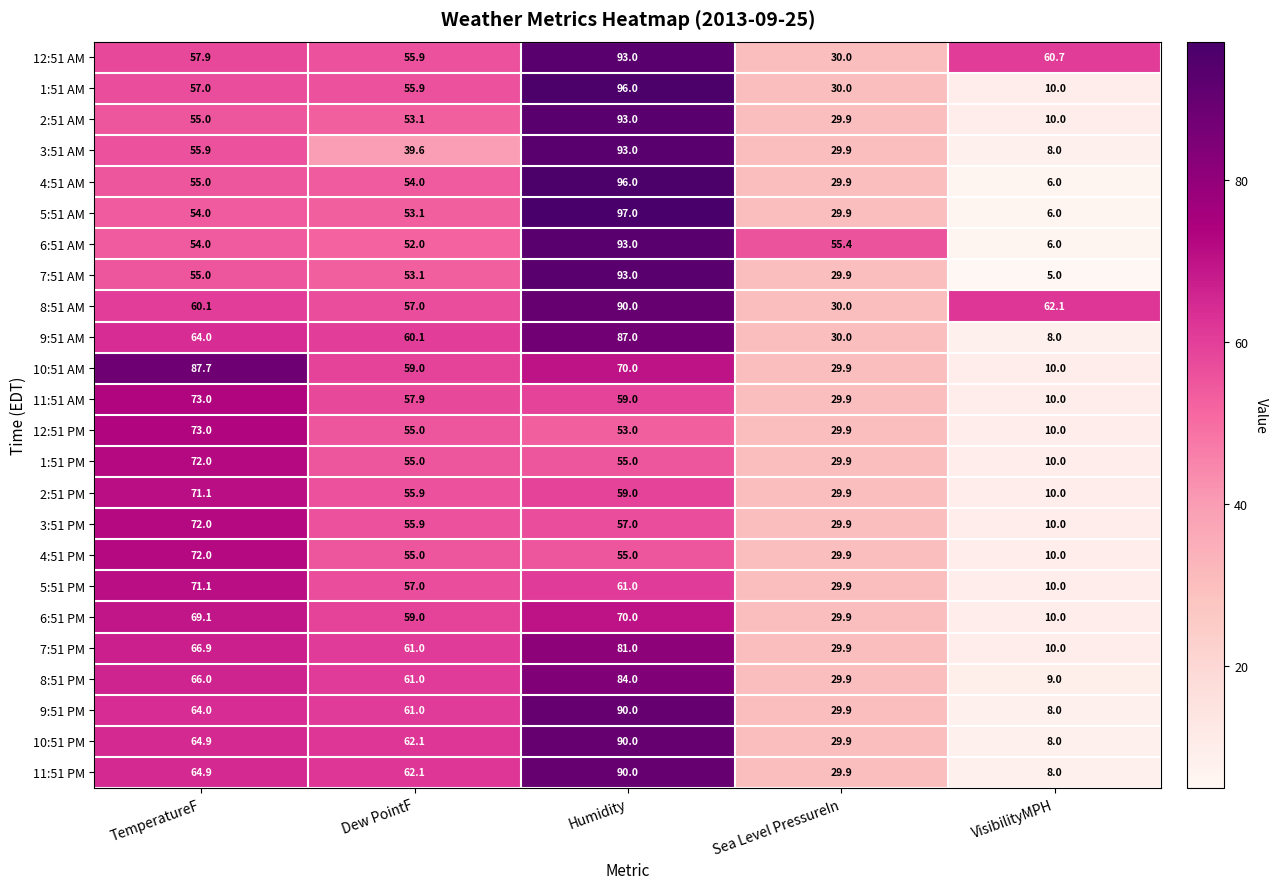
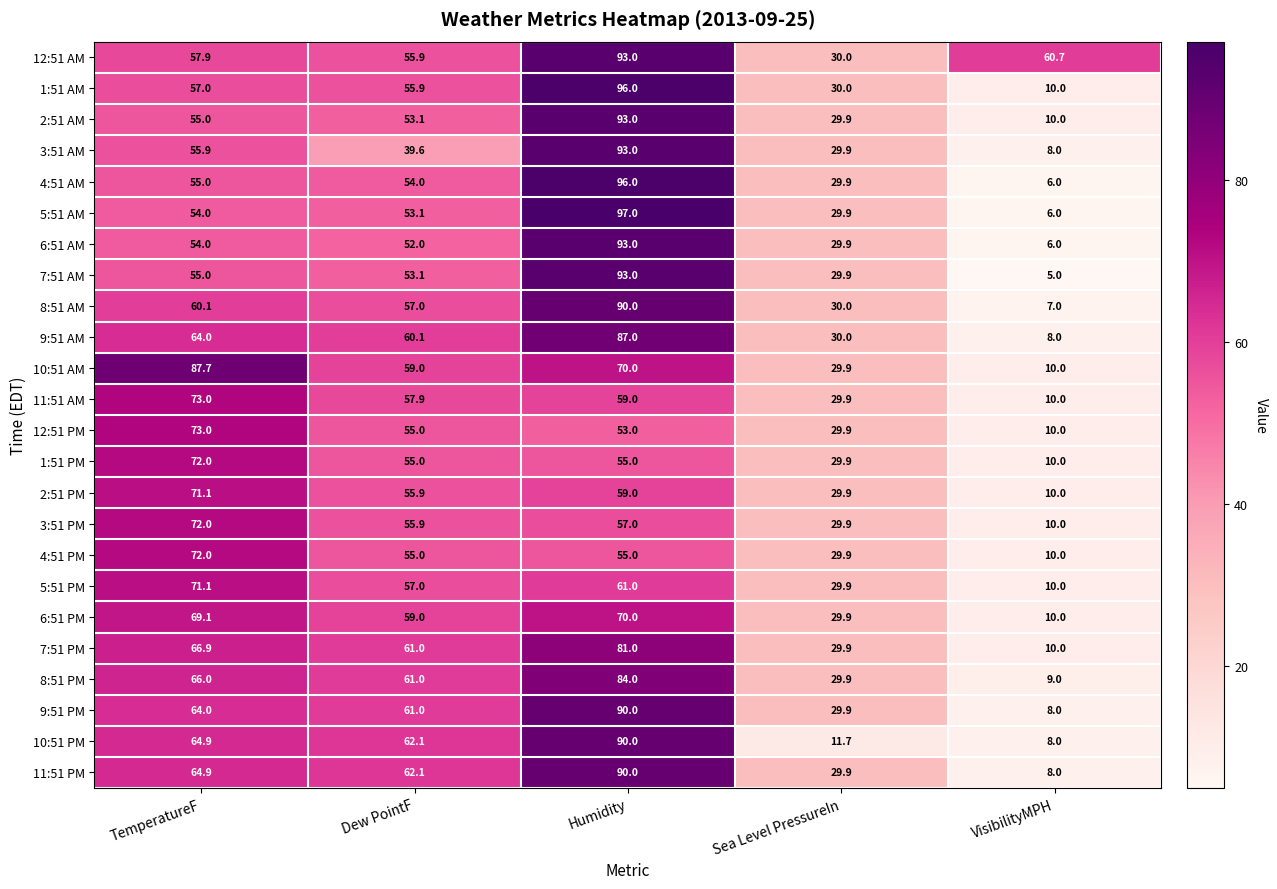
  {
    "12:51 AM": {
      "TemperatureF": 57.9,
      "Dew PointF": 55.9,
      "Humidity": 93.0,
      "Sea Level PressureIn": 30.0,
      "VisibilityMPH": 60.7
    },
    "1:51 AM": {
      "TemperatureF": 57.0,
      "Dew PointF": 55.9,
      "Humidity": 96.0,
      "Sea Level PressureIn": 30.0,
      "VisibilityMPH": 10.0
    },
    "2:51 AM": {
      "TemperatureF": 55.0,
      "Dew PointF": 53.1,
      "Humidity": 93.0,
      "Sea Level PressureIn": 29.9,
      "VisibilityMPH": 10.0
    },
    "3:51 AM": {
      "TemperatureF": 55.9,
      "Dew PointF": 39.6,
      "Humidity": 93.0,
      "Sea Level PressureIn": 29.9,
      "VisibilityMPH": 8.0
    },
    "4:51 AM": {
      "TemperatureF": 55.0,
      "Dew PointF": 54.0,
      "Humidity": 96.0,
      "Sea Level PressureIn": 29.9,
      "VisibilityMPH": 6.0
    },
    "5:51 AM": {
      "TemperatureF": 54.0,
      "Dew PointF": 53.1,
      "Humidity": 97.0,
      "Sea Level PressureIn": 29.9,
      "VisibilityMPH": 6.0
    },
    "6:51 AM": {
      "TemperatureF": 54.0,
      "Dew PointF": 52.0,
      "Humidity": 93.0,
-     "Sea Level PressureIn": 55.4,
+     "Sea Level PressureIn": 29.9,
      "VisibilityMPH": 6.0
    },
    "7:51 AM": {
      "TemperatureF": 55.0,
      "Dew PointF": 53.1,
      "Humidity": 93.0,
      "Sea Level PressureIn": 29.9,
      "VisibilityMPH": 5.0
    },
    "8:51 AM": {
      "TemperatureF": 60.1,
      "Dew PointF": 57.0,
      "Humidity": 90.0,
      "Sea Level PressureIn": 30.0,
-     "VisibilityMPH": 62.1
+     "VisibilityMPH": 7.0
    },
    "9:51 AM": {
      "TemperatureF": 64.0,
      "Dew PointF": 60.1,
      "Humidity": 87.0,
      "Sea Level PressureIn": 30.0,
      "VisibilityMPH": 8.0
    },
    "10:51 AM": {
      "TemperatureF": 87.7,
      "Dew PointF": 59.0,
      "Humidity": 70.0,
      "Sea Level PressureIn": 29.9,
      "VisibilityMPH": 10.0
    },
    "11:51 AM": {
      "TemperatureF": 73.0,
      "Dew PointF": 57.9,
      "Humidity": 59.0,
      "Sea Level PressureIn": 29.9,
      "VisibilityMPH": 10.0
    },
    "12:51 PM": {
      "TemperatureF": 73.0,
      "Dew PointF": 55.0,
      "Humidity": 53.0,
      "Sea Level PressureIn": 29.9,
      "VisibilityMPH": 10.0
    },
    "1:51 PM": {
      "TemperatureF": 72.0,
      "Dew PointF": 55.0,
      "Humidity": 55.0,
      "Sea Level PressureIn": 29.9,
      "VisibilityMPH": 10.0
    },
    "2:51 PM": {
      "TemperatureF": 71.1,
      "Dew PointF": 55.9,
      "Humidity": 59.0,
      "Sea Level PressureIn": 29.9,
      "VisibilityMPH": 10.0
    },
    "3:51 PM": {
      "TemperatureF": 72.0,
      "Dew PointF": 55.9,
      "Humidity": 57.0,
      "Sea Level PressureIn": 29.9,
      "VisibilityMPH": 10.0
    },
    "4:51 PM": {
      "TemperatureF": 72.0,
      "Dew PointF": 55.0,
      "Humidity": 55.0,
      "Sea Level PressureIn": 29.9,
      "VisibilityMPH": 10.0
    },
    "5:51 PM": {
      "TemperatureF": 71.1,
      "Dew PointF": 57.0,
      "Humidity": 61.0,
      "Sea Level PressureIn": 29.9,
      "VisibilityMPH": 10.0
    },
    "6:51 PM": {
      "TemperatureF": 69.1,
      "Dew PointF": 59.0,
      "Humidity": 70.0,
      "Sea Level PressureIn": 29.9,
      "VisibilityMPH": 10.0
    },
    "7:51 PM": {
      "TemperatureF": 66.9,
      "Dew PointF": 61.0,
      "Humidity": 81.0,
      "Sea Level PressureIn": 29.9,
      "VisibilityMPH": 10.0
    },
    "8:51 PM": {
      "TemperatureF": 66.0,
      "Dew PointF": 61.0,
      "Humidity": 84.0,
      "Sea Level PressureIn": 29.9,
      "VisibilityMPH": 9.0
    },
    "9:51 PM": {
      "TemperatureF": 64.0,
      "Dew PointF": 61.0,
      "Humidity": 90.0,
      "Sea Level PressureIn": 29.9,
      "VisibilityMPH": 8.0
    },
    "10:51 PM": {
      "TemperatureF": 64.9,
      "Dew PointF": 62.1,
      "Humidity": 90.0,
-     "Sea Level PressureIn": 29.9,
+     "Sea Level PressureIn": 11.7,
      "VisibilityMPH": 8.0
    },
    "11:51 PM": {
      "TemperatureF": 64.9,
      "Dew PointF": 62.1,
      "Humidity": 90.0,
      "Sea Level PressureIn": 29.9,
      "VisibilityMPH": 8.0
    }
  }
